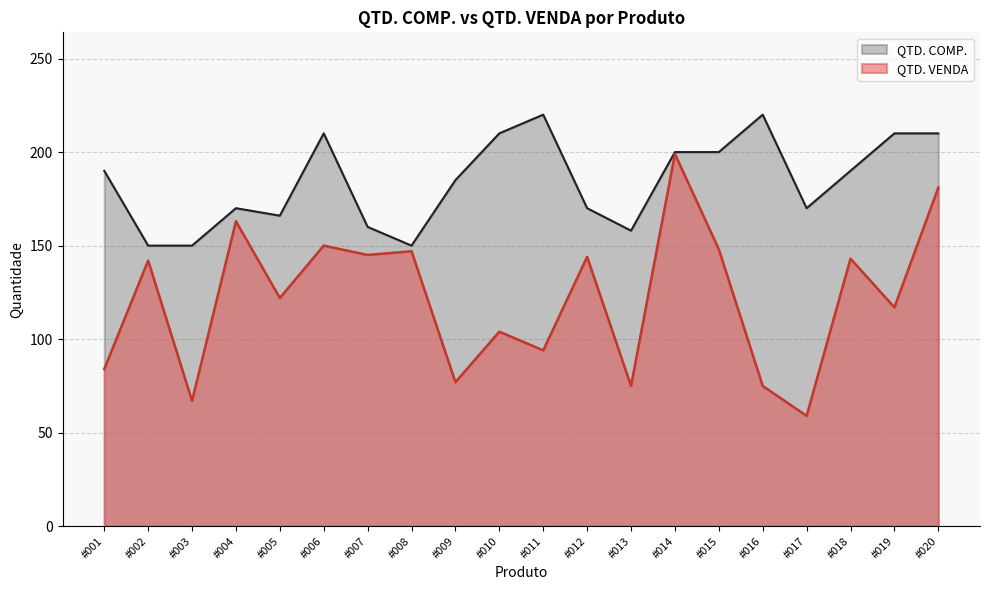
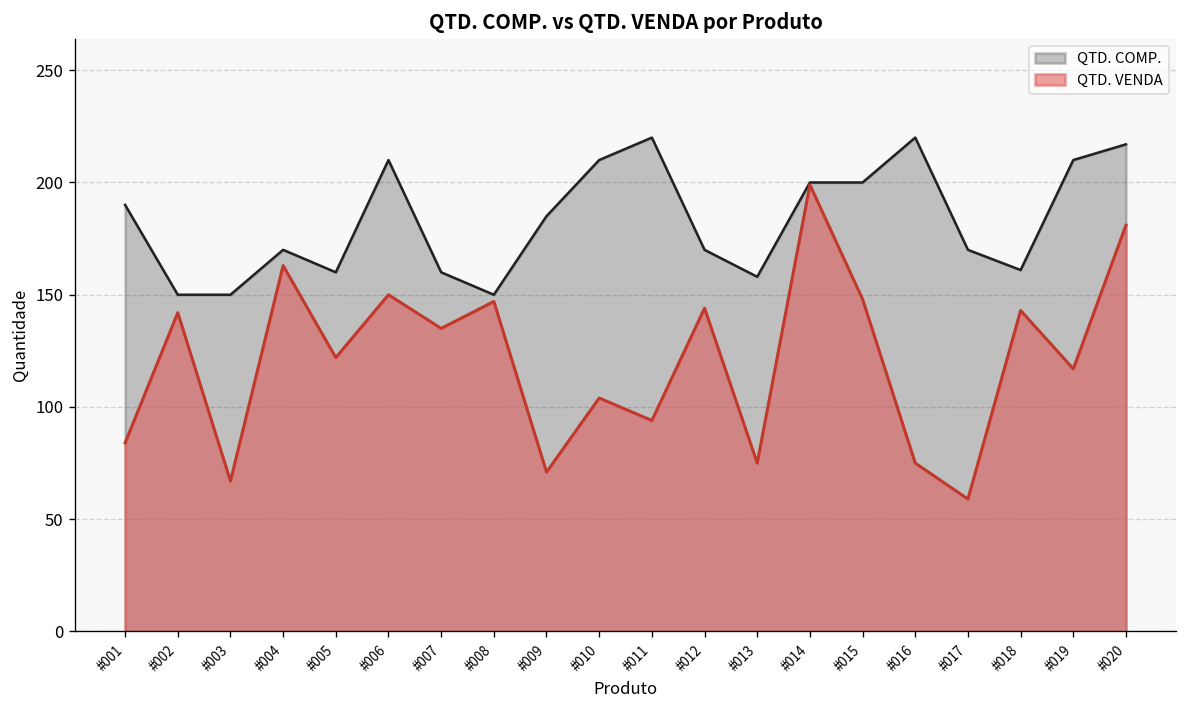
  {
    "QTD. COMP.": {
      "#001": 190,
      "#002": 150,
      "#003": 150,
      "#004": 170,
-     "#005": 166,
+     "#005": 160,
      "#006": 210,
      "#007": 160,
      "#008": 150,
      "#009": 185,
      "#010": 210,
      "#011": 220,
      "#012": 170,
      "#013": 158,
      "#015": 200,
      "#016": 220,
      "#017": 170,
-     "#018": 190,
+     "#018": 161,
      "#019": 210,
-     "#020": 210
+     "#020": 217
    },
    "QTD. VENDA": {
      "#001": 84,
      "#002": 142,
      "#003": 67,
      "#004": 163,
      "#005": 122,
      "#006": 150,
-     "#007": 145,
+     "#007": 135,
      "#008": 147,
-     "#009": 77,
+     "#009": 71,
      "#010": 104,
      "#011": 94,
      "#012": 144,
      "#013": 75,
      "#015": 148,
      "#016": 75,
      "#017": 59,
      "#018": 143,
      "#019": 117,
      "#020": 181
    }
  }
